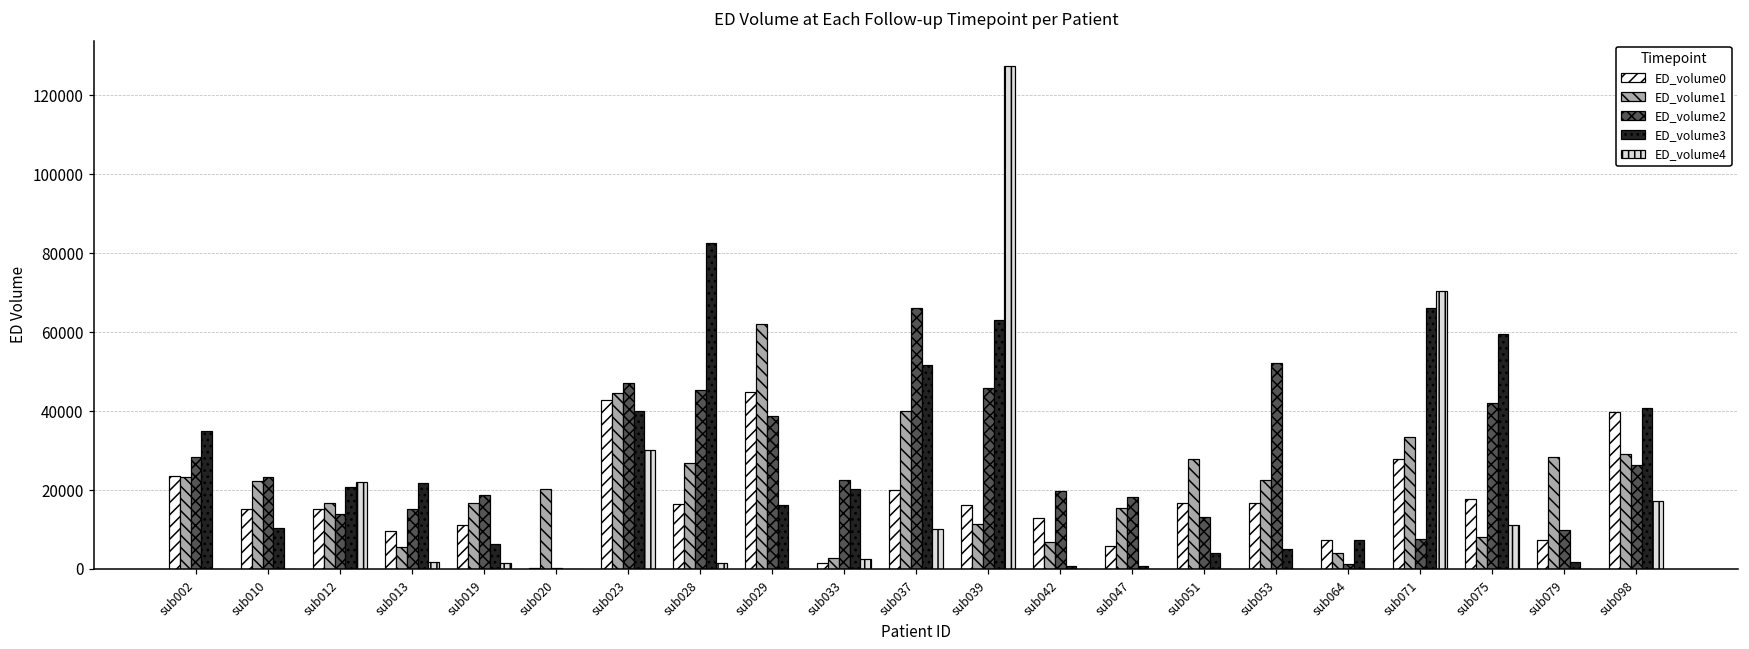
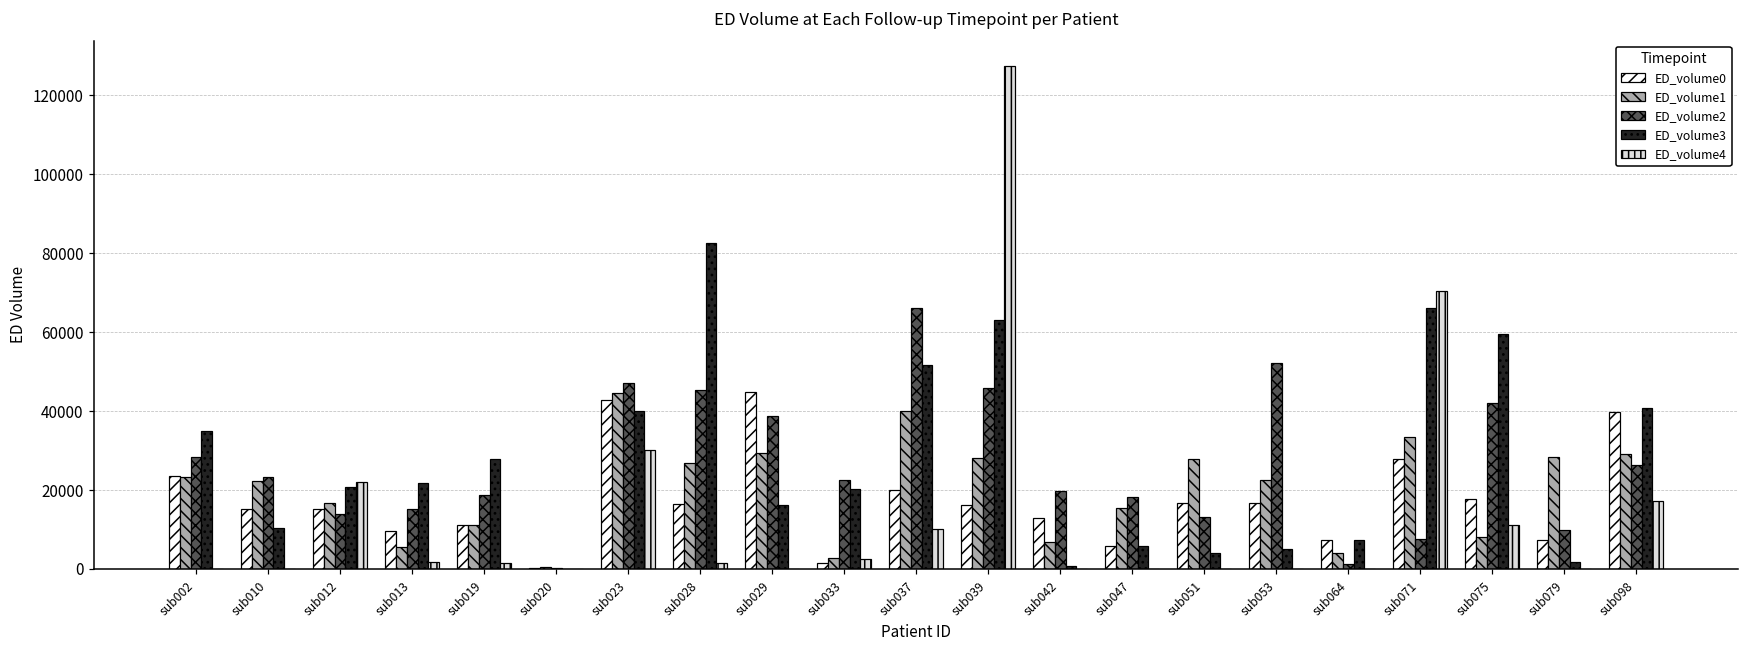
  {
    "ED_volume1": {
      "sub002": 23000,
      "sub010": 22000,
      "sub012": 17000,
      "sub013": 6000,
-     "sub019": 17000,
-     "sub020": 20000,
+     "sub019": 11000,
+     "sub020": 1000,
      "sub023": 45000,
      "sub028": 27000,
-     "sub029": 62000,
+     "sub029": 29000,
      "sub033": 3000,
      "sub037": 40000,
-     "sub039": 11000,
+     "sub039": 28000,
      "sub042": 7000,
      "sub047": 16000,
      "sub051": 28000,
      "sub053": 23000,
      "sub064": 4000,
      "sub071": 34000,
      "sub075": 8000,
      "sub079": 28000,
      "sub098": 29000
    },
    "ED_volume2": {
      "sub002": 28000,
      "sub010": 23000,
      "sub012": 14000,
      "sub013": 15000,
      "sub019": 19000,
      "sub023": 47000,
      "sub028": 45000,
      "sub029": 39000,
      "sub033": 23000,
      "sub037": 66000,
      "sub039": 46000,
      "sub042": 20000,
      "sub047": 18000,
      "sub051": 13000,
      "sub053": 52000,
      "sub064": 1000,
      "sub071": 8000,
      "sub075": 42000,
      "sub079": 10000,
      "sub098": 26000
    },
    "ED_volume3": {
      "sub002": 35000,
      "sub010": 10000,
      "sub012": 21000,
      "sub013": 22000,
-     "sub019": 6000,
+     "sub019": 28000,
      "sub020": 0,
      "sub023": 40000,
      "sub028": 83000,
      "sub029": 16000,
      "sub033": 20000,
      "sub037": 52000,
      "sub039": 63000,
-     "sub047": 1000,
+     "sub047": 6000,
      "sub051": 4000,
      "sub053": 5000,
      "sub064": 7000,
      "sub071": 66000,
      "sub075": 59000,
      "sub079": 2000,
      "sub098": 41000
    }
  }
